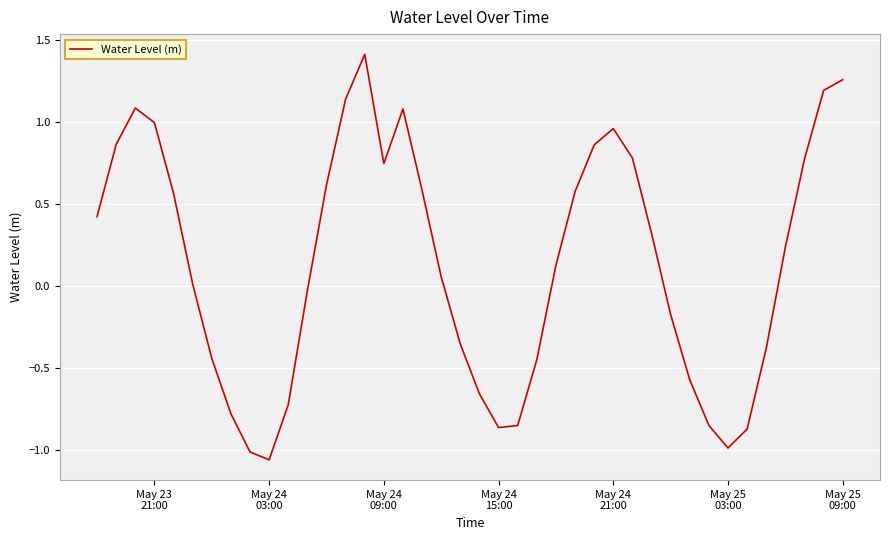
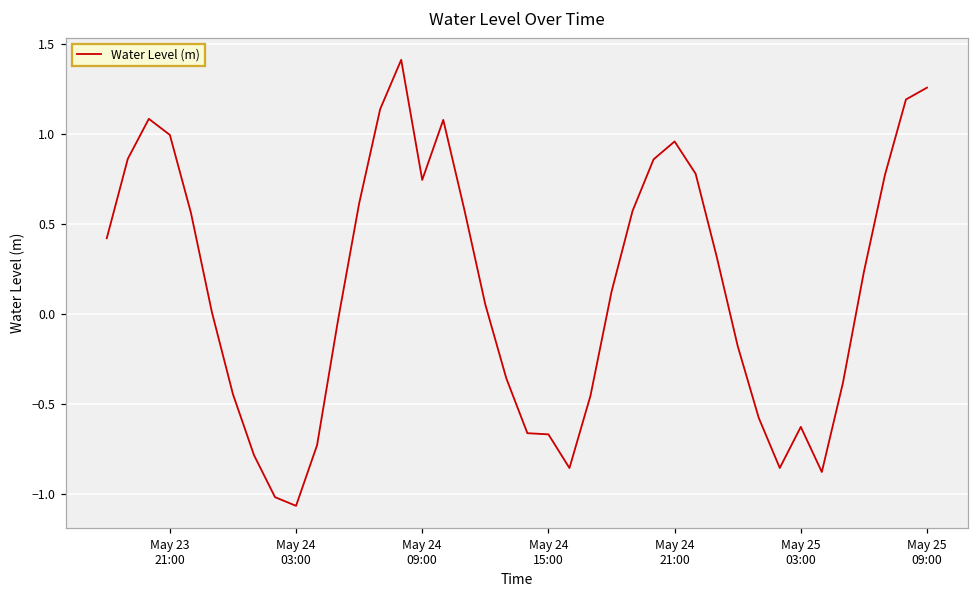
  {
    "May 23 21:00": 0.99,
    "May 24 03:00": -1.06,
    "May 24 09:00": 0.74,
-   "May 24 15:00": -0.87,
+   "May 24 15:00": -0.67,
    "May 24 21:00": 0.96,
-   "May 25 03:00": -0.99,
+   "May 25 03:00": -0.63,
    "May 25 09:00": 1.26
  }
